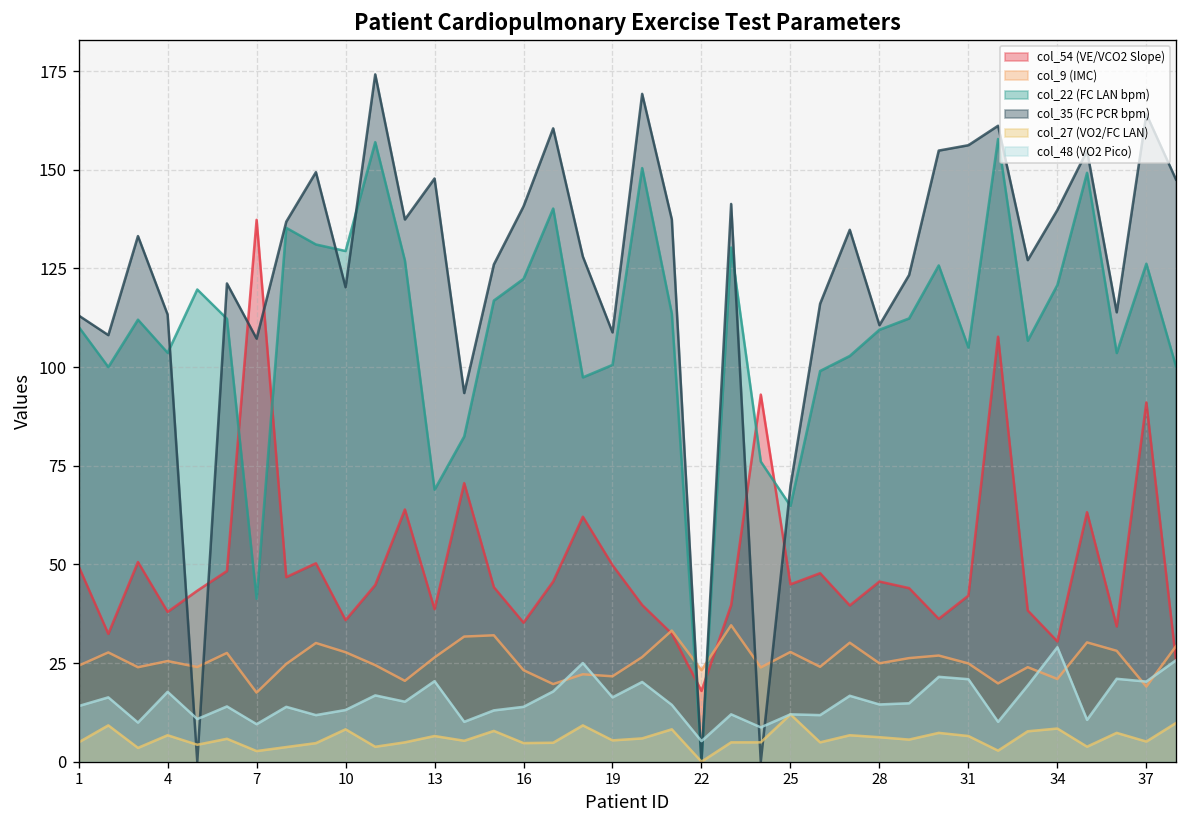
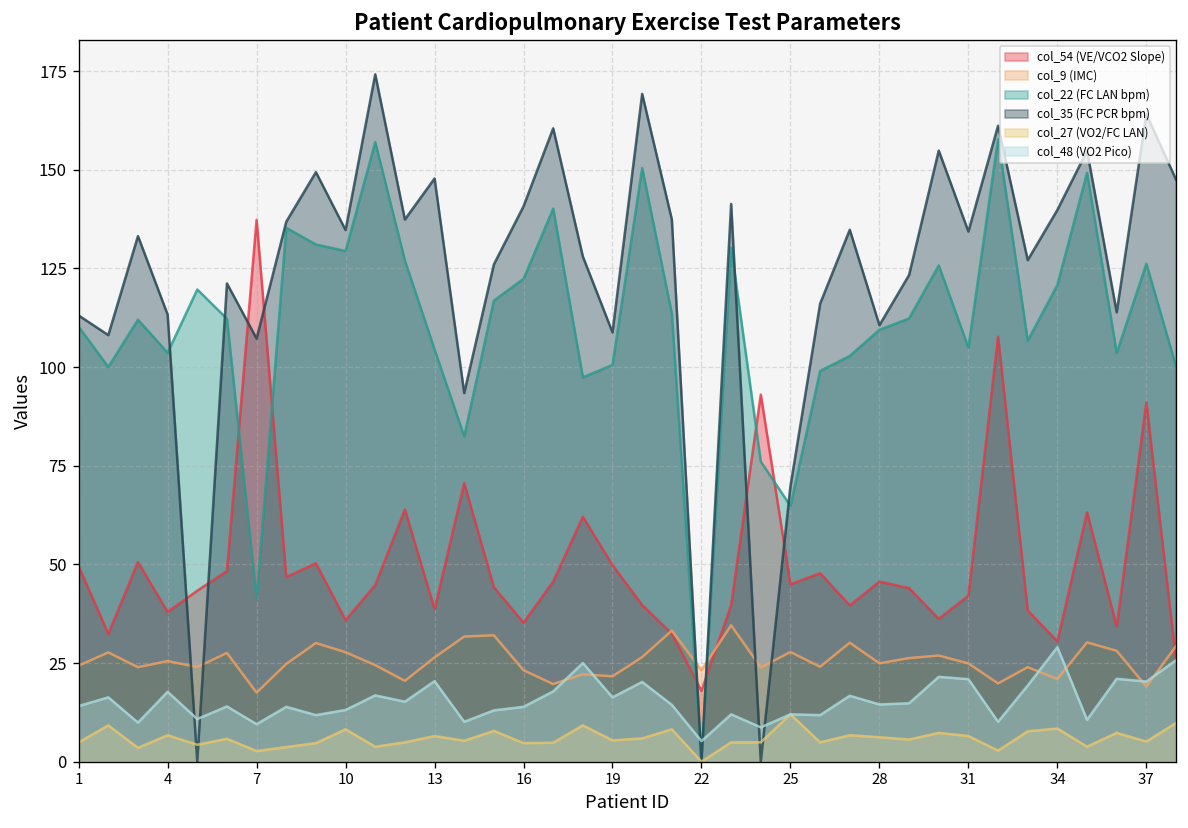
  {
    "col_54 (VE/VCO2 Slope)": {
      "1": 50,
      "4": 38,
      "7": 137,
      "10": 36,
      "13": 39,
      "16": 35,
      "19": 50,
      "22": 18,
      "25": 45,
      "28": 46,
      "31": 42,
      "34": 30,
      "37": 91
    },
    "col_22 (FC LAN bpm)": {
      "1": 110,
      "4": 104,
      "7": 41,
      "10": 129,
-     "13": 69,
+     "13": 104,
      "16": 122,
      "19": 101,
      "25": 65,
      "28": 109,
      "31": 105,
      "34": 121,
      "37": 126
    },
    "col_35 (FC PCR bpm)": {
      "1": 113,
      "4": 113,
      "7": 107,
-     "10": 120,
+     "10": 135,
      "13": 148,
      "16": 141,
      "19": 109,
      "25": 70,
      "28": 111,
-     "31": 156,
+     "31": 134,
      "34": 140
    },
    "col_48 (VO2 Pico)": {
      "1": 14,
      "4": 18,
      "7": 10,
      "10": 13,
      "13": 20,
      "16": 14,
      "19": 16,
      "22": 5,
      "28": 15,
      "31": 21,
      "34": 29,
      "37": 20
    }
  }
